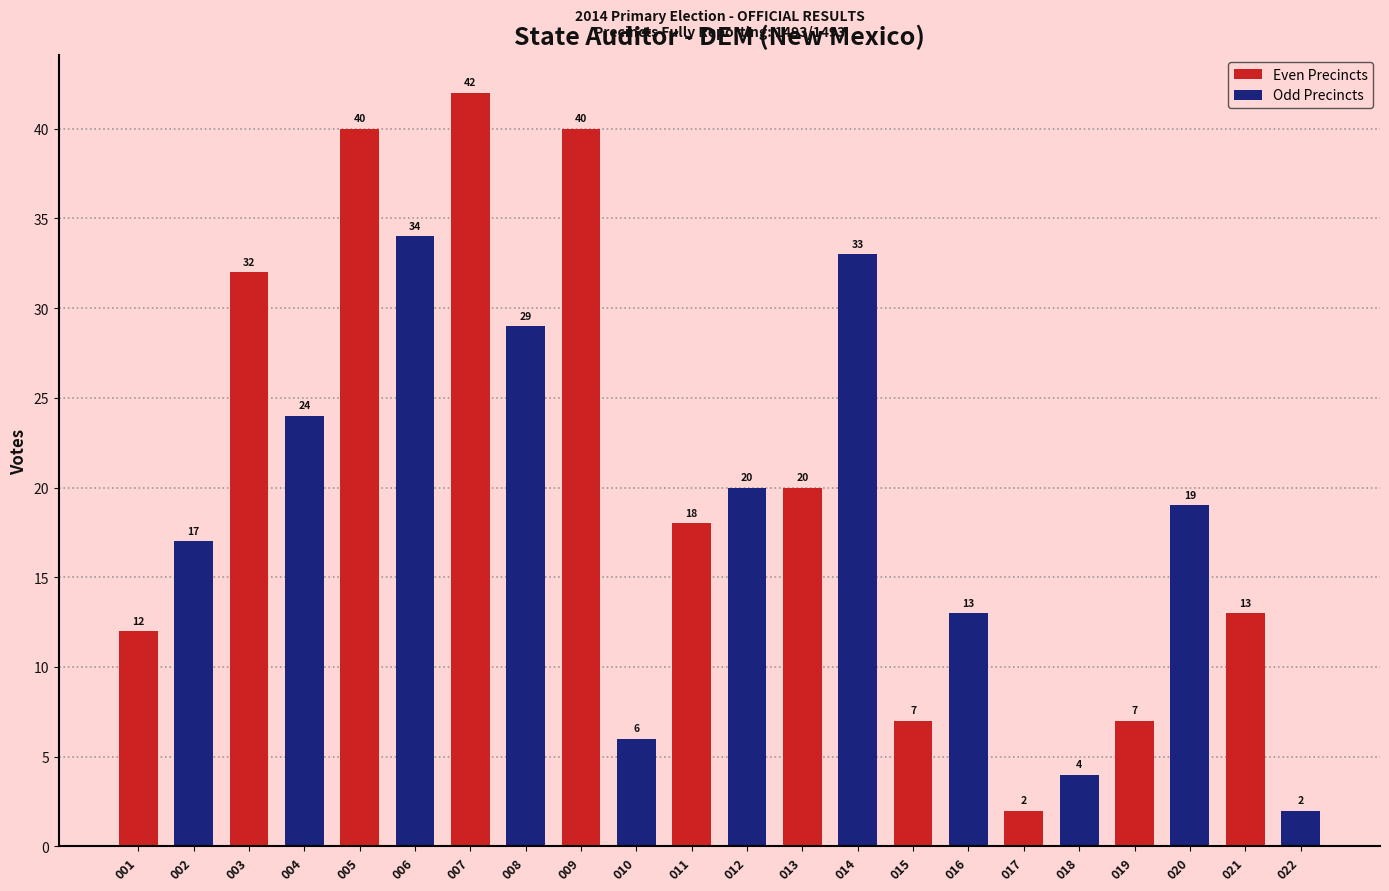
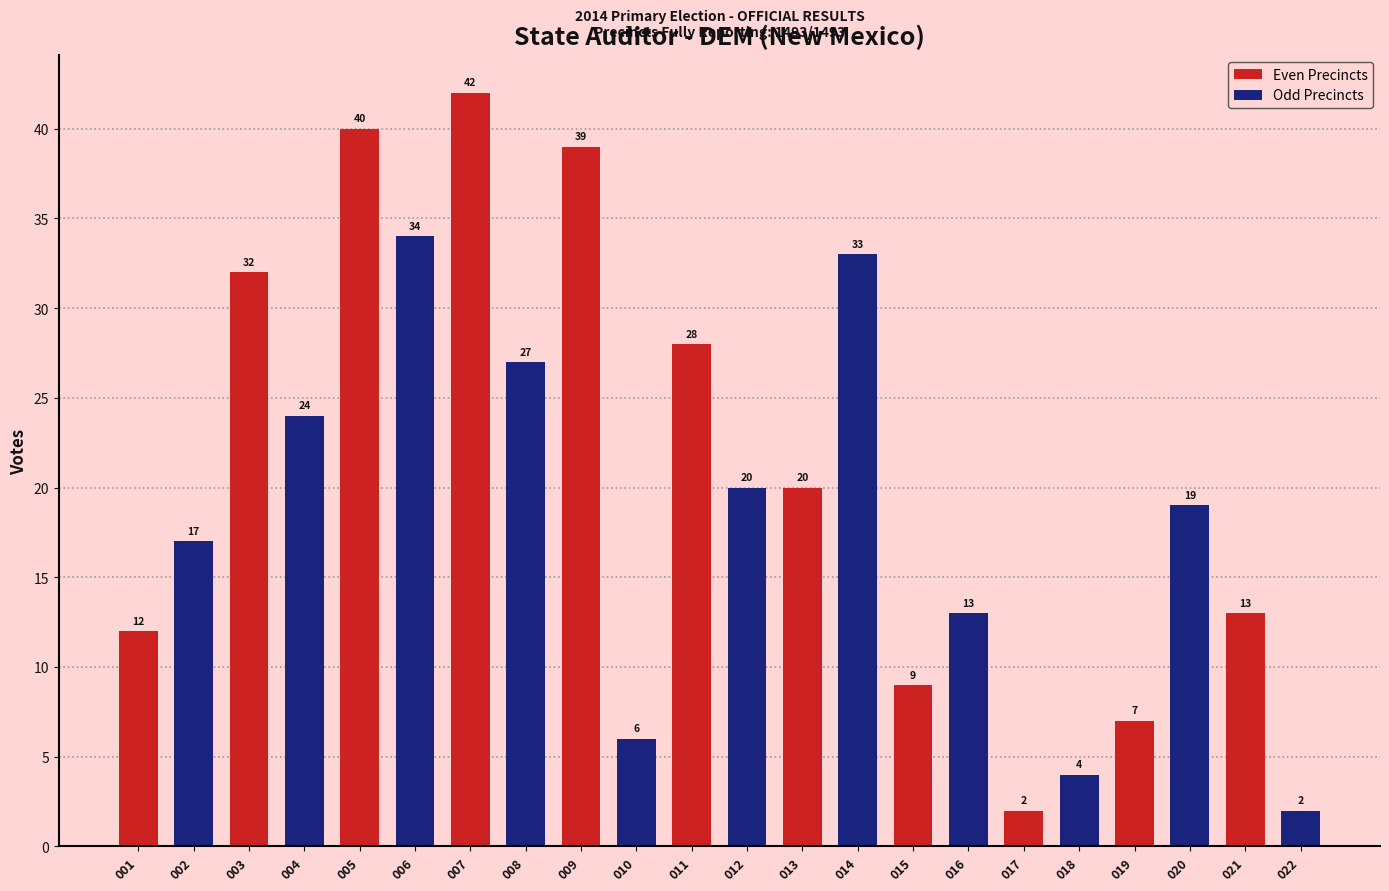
  {
    "001": 12,
    "002": 17,
    "003": 32,
    "004": 24,
    "005": 40,
    "006": 34,
    "007": 42,
-   "008": 29,
-   "009": 40,
+   "008": 27,
+   "009": 39,
    "010": 6,
-   "011": 18,
+   "011": 28,
    "012": 20,
    "013": 20,
    "014": 33,
-   "015": 7,
+   "015": 9,
    "016": 13,
    "017": 2,
    "018": 4,
    "019": 7,
    "020": 19,
    "021": 13,
    "022": 2
  }
